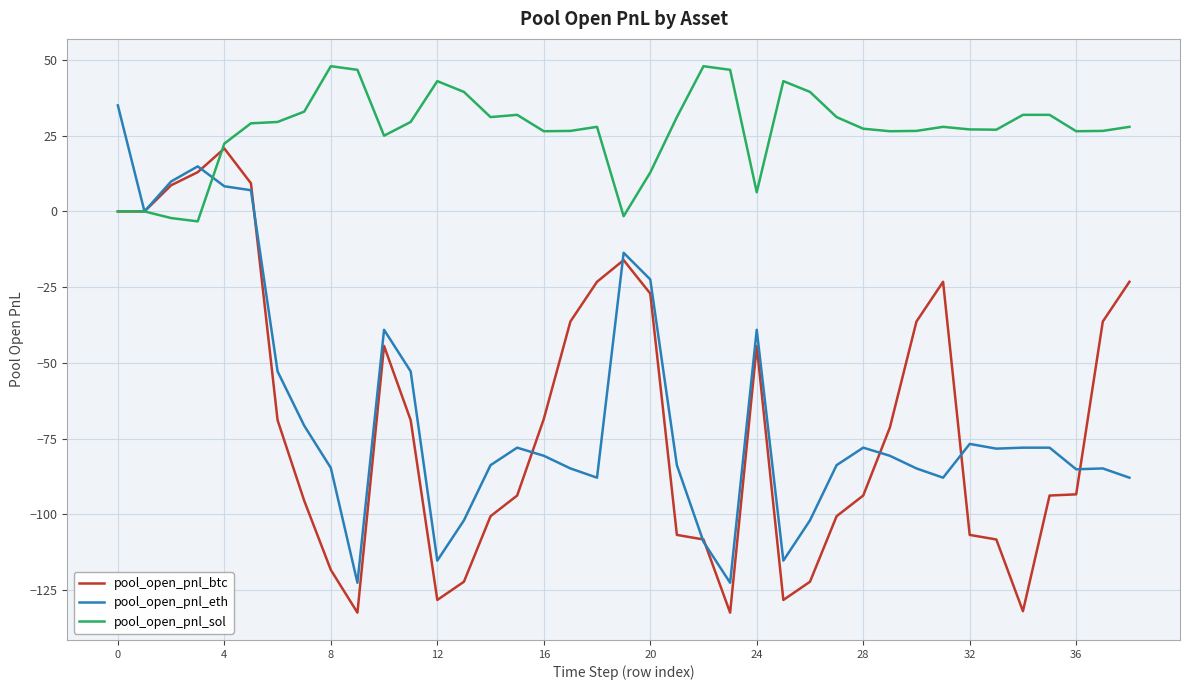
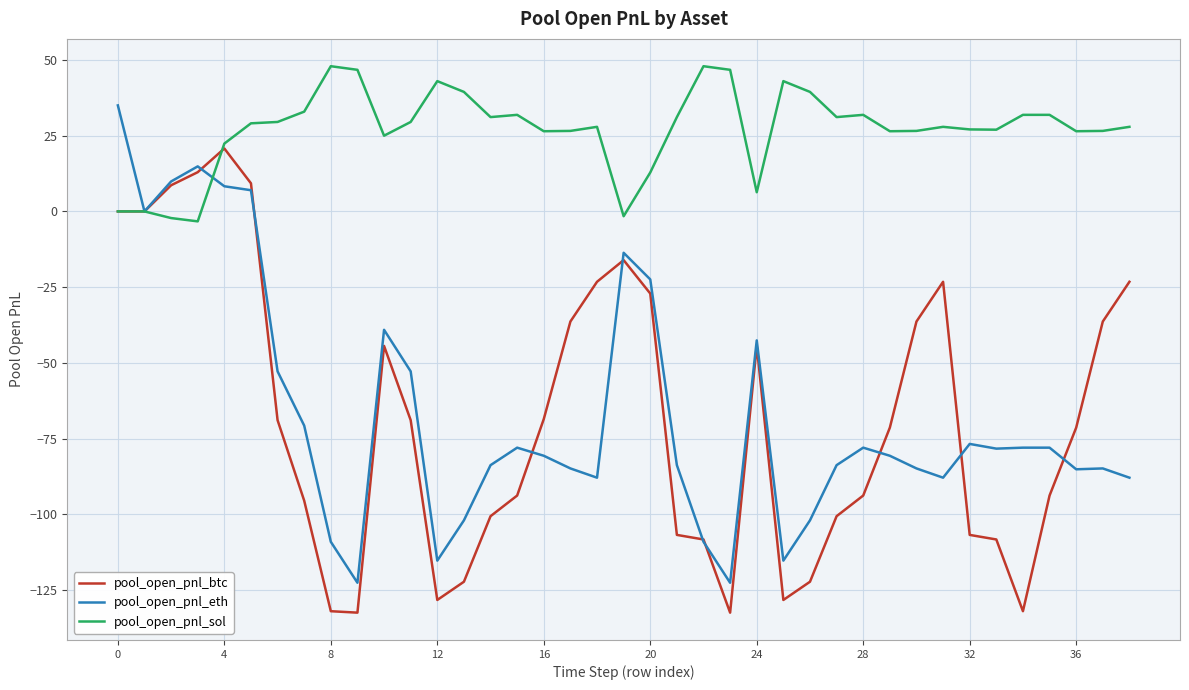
  {
    "pool_open_pnl_btc": {
      "4": 21,
-     "8": -118,
+     "8": -132,
      "12": -128,
      "16": -69,
      "20": -27,
      "24": -44,
      "28": -94,
      "32": -107,
-     "36": -93
+     "36": -71
    },
    "pool_open_pnl_eth": {
      "0": 35,
      "4": 8,
-     "8": -85,
+     "8": -109,
      "12": -115,
      "16": -81,
      "20": -22,
-     "24": -39,
+     "24": -43,
      "28": -78,
      "32": -77,
      "36": -85
    },
    "pool_open_pnl_sol": {
      "4": 22,
      "8": 48,
      "12": 43,
      "16": 26,
      "20": 13,
      "24": 6,
-     "28": 27,
+     "28": 32,
      "32": 27,
      "36": 26
    }
  }
